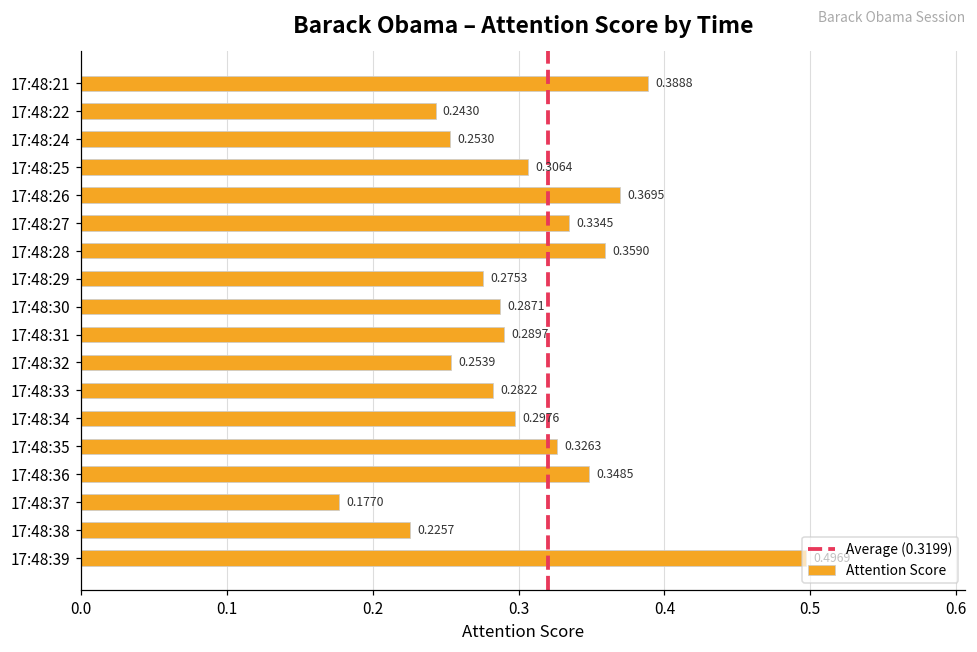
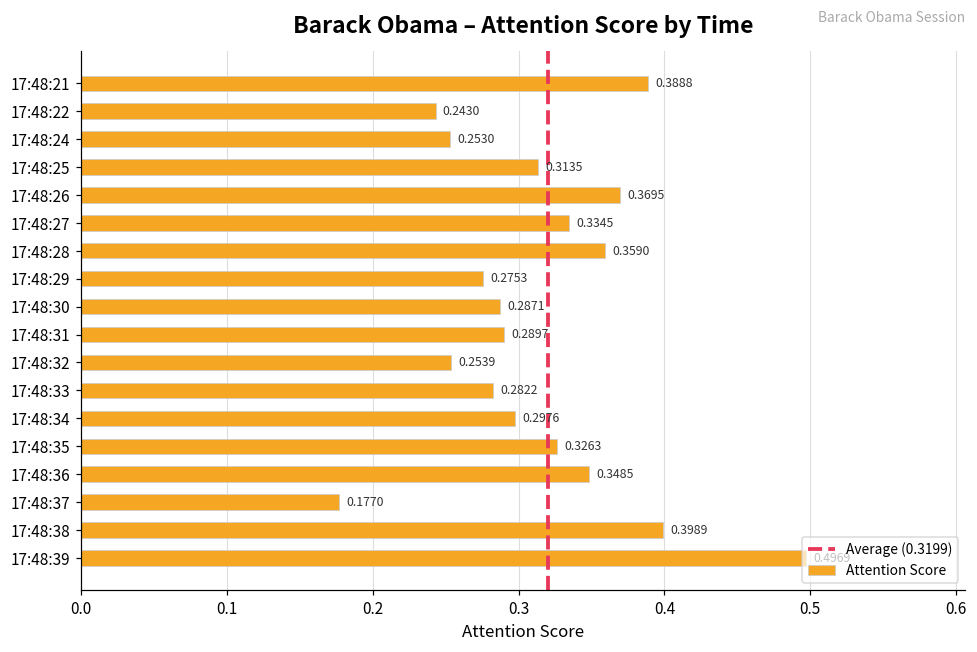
  {
    "17:48:21": 0.3888,
    "17:48:22": 0.2430,
    "17:48:24": 0.2530,
-   "17:48:25": 0.3064,
+   "17:48:25": 0.3135,
    "17:48:26": 0.3695,
    "17:48:27": 0.3345,
    "17:48:28": 0.3590,
    "17:48:29": 0.2753,
    "17:48:30": 0.2871,
    "17:48:31": 0.2897,
    "17:48:32": 0.2539,
    "17:48:33": 0.2822,
    "17:48:34": 0.2976,
    "17:48:35": 0.3263,
    "17:48:36": 0.3485,
    "17:48:37": 0.1770,
-   "17:48:38": 0.2257
+   "17:48:38": 0.3989
  }
